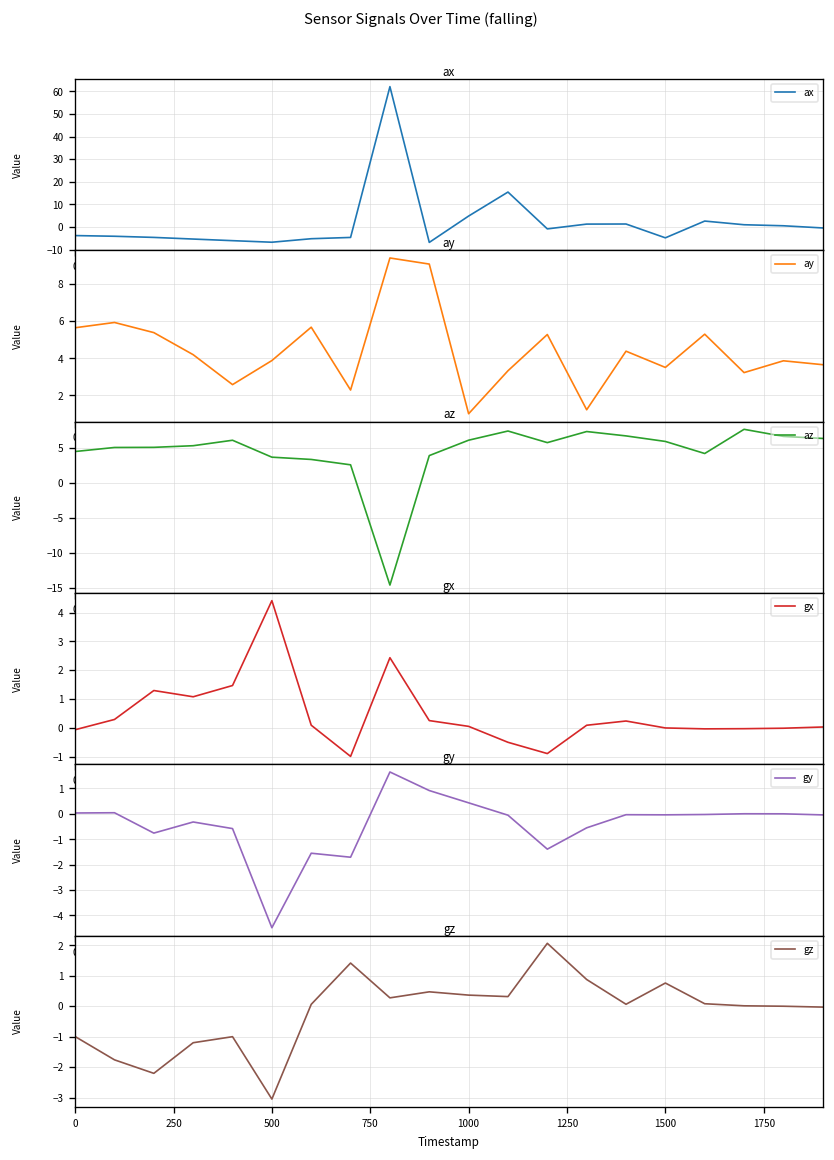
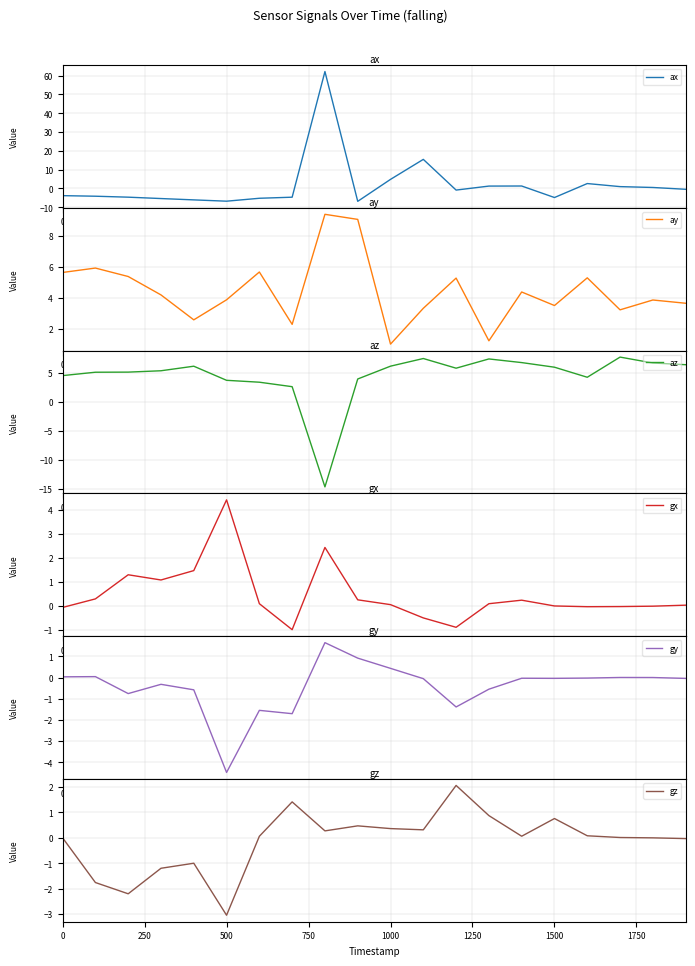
  {
    "gz": {
-     "0": -1.0,
+     "0": 0.0,
      "500": -3.0,
      "1000": 0.4,
      "1500": 0.8
    }
  }
